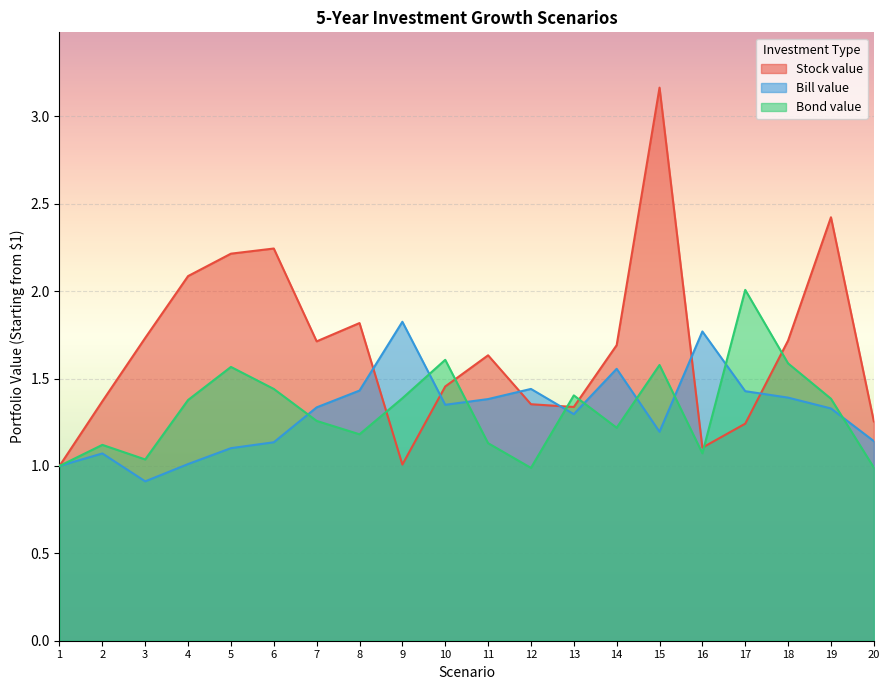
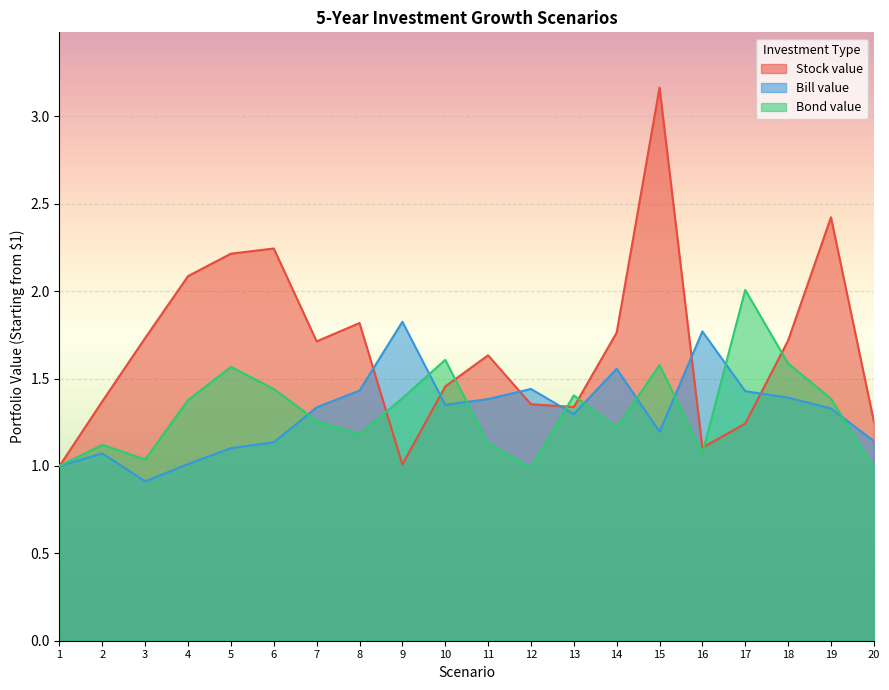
  {
    "Stock value": {
      "2": 1.37,
      "3": 1.73,
      "4": 2.09,
      "5": 2.21,
      "6": 2.24,
      "7": 1.71,
      "8": 1.82,
      "9": 1.01,
      "10": 1.45,
      "11": 1.63,
      "12": 1.35,
      "13": 1.34,
-     "14": 1.69,
+     "14": 1.76,
      "15": 3.16,
      "16": 1.10,
      "17": 1.24,
      "18": 1.72,
      "19": 2.42,
      "20": 1.26
    },
    "Bill value": {
      "2": 1.07,
      "3": 0.91,
      "4": 1.01,
      "5": 1.10,
      "6": 1.14,
      "7": 1.34,
      "8": 1.43,
      "9": 1.82,
      "10": 1.35,
      "11": 1.38,
      "12": 1.44,
      "13": 1.30,
      "14": 1.56,
      "15": 1.20,
      "16": 1.77,
      "17": 1.43,
      "18": 1.39,
      "19": 1.33,
      "20": 1.14
    },
    "Bond value": {
      "2": 1.12,
      "3": 1.04,
      "4": 1.38,
      "5": 1.57,
      "6": 1.44,
      "7": 1.26,
      "8": 1.18,
      "9": 1.39,
      "10": 1.61,
      "11": 1.13,
      "12": 0.99,
      "13": 1.40,
      "14": 1.22,
      "15": 1.58,
      "16": 1.07,
      "17": 2.01,
      "18": 1.59,
      "19": 1.38,
      "20": 0.99
    }
  }
